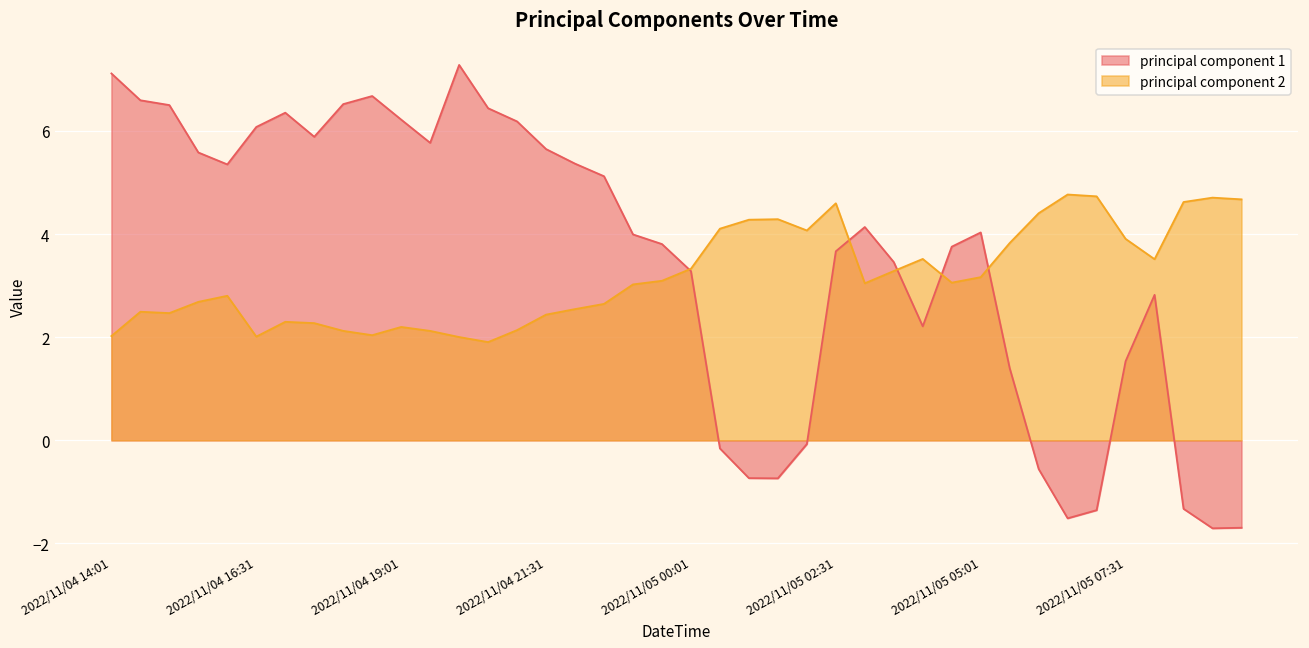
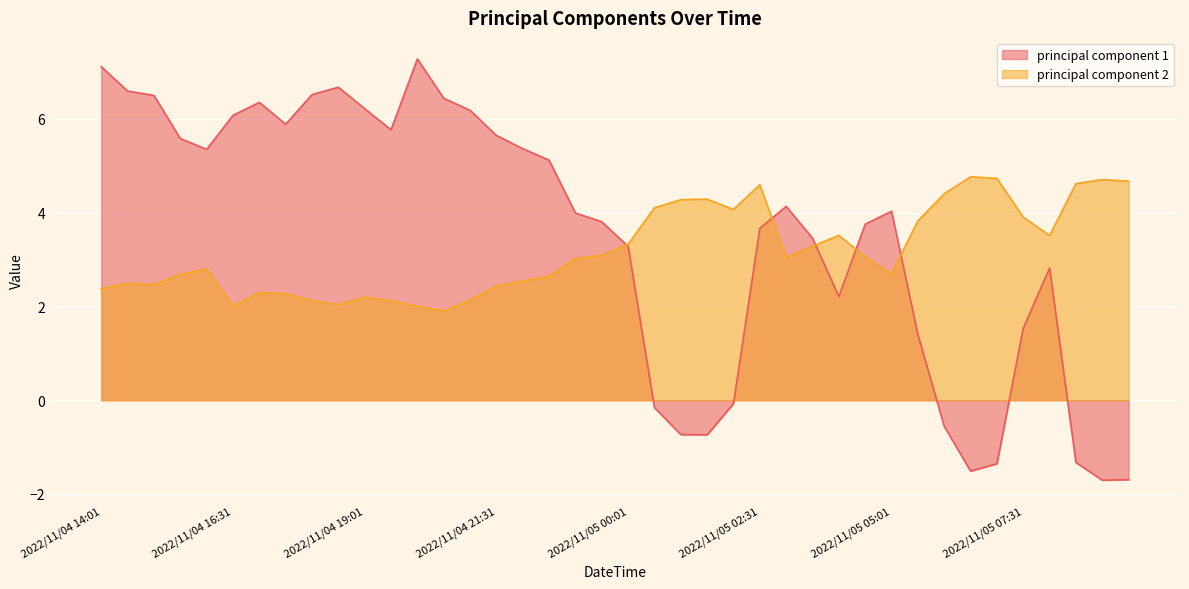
  {
    "principal component 2": {
-     "2022/11/04 14:01": 2.0,
+     "2022/11/04 14:01": 2.4,
      "2022/11/04 16:31": 2.0,
      "2022/11/04 19:01": 2.2,
      "2022/11/04 21:31": 2.4,
      "2022/11/05 02:31": 4.6,
-     "2022/11/05 05:01": 3.2,
+     "2022/11/05 05:01": 2.7,
      "2022/11/05 07:31": 3.9
    }
  }
